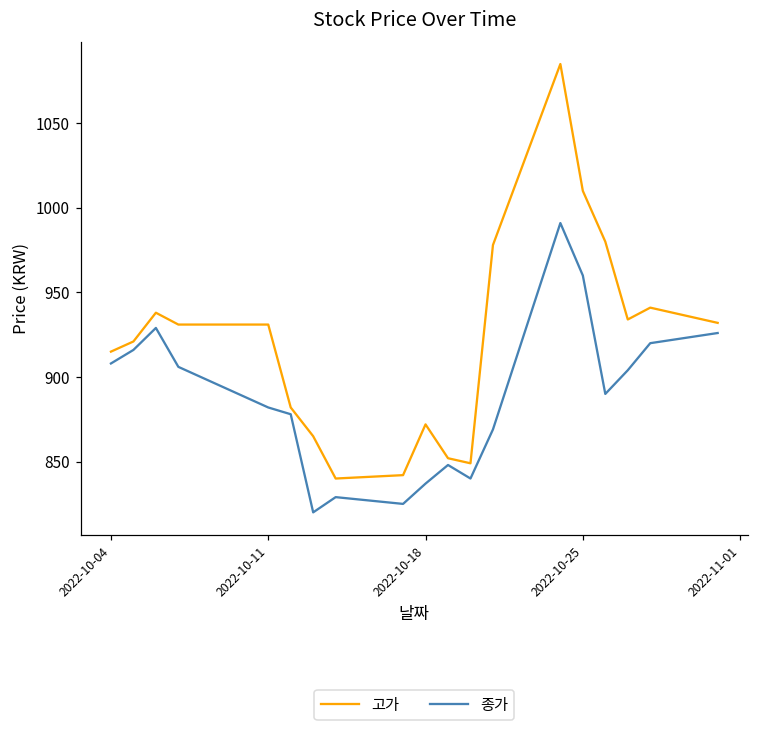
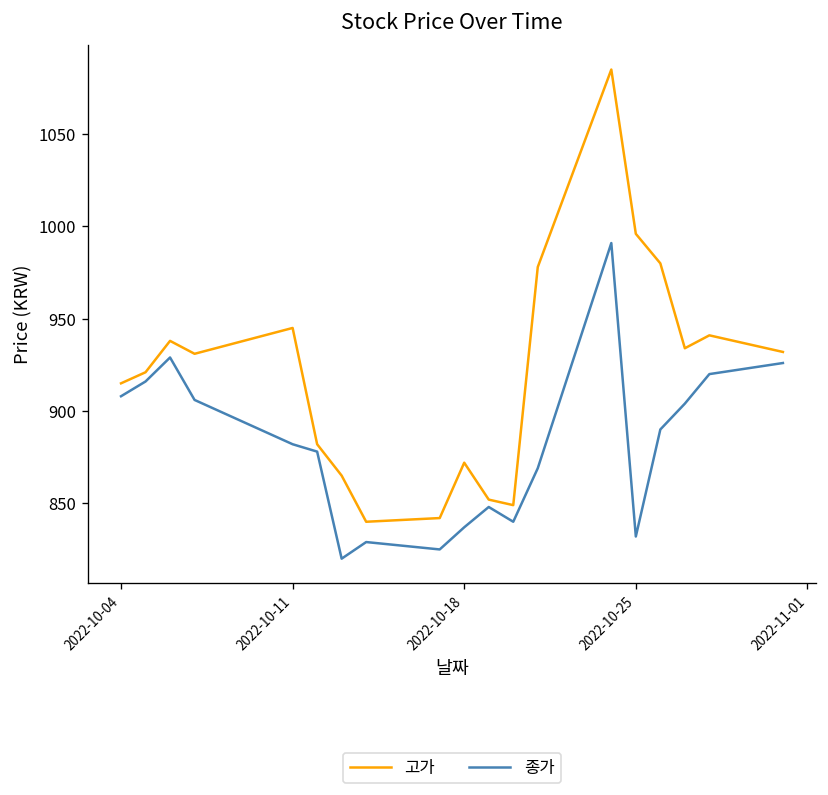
  {
    "고가": {
      "2022-10-04": 915,
-     "2022-10-11": 931,
+     "2022-10-11": 945,
      "2022-10-18": 872,
-     "2022-10-25": 1010
+     "2022-10-25": 996
    },
    "종가": {
      "2022-10-04": 908,
      "2022-10-11": 882,
      "2022-10-18": 837,
-     "2022-10-25": 960
+     "2022-10-25": 832
    }
  }
